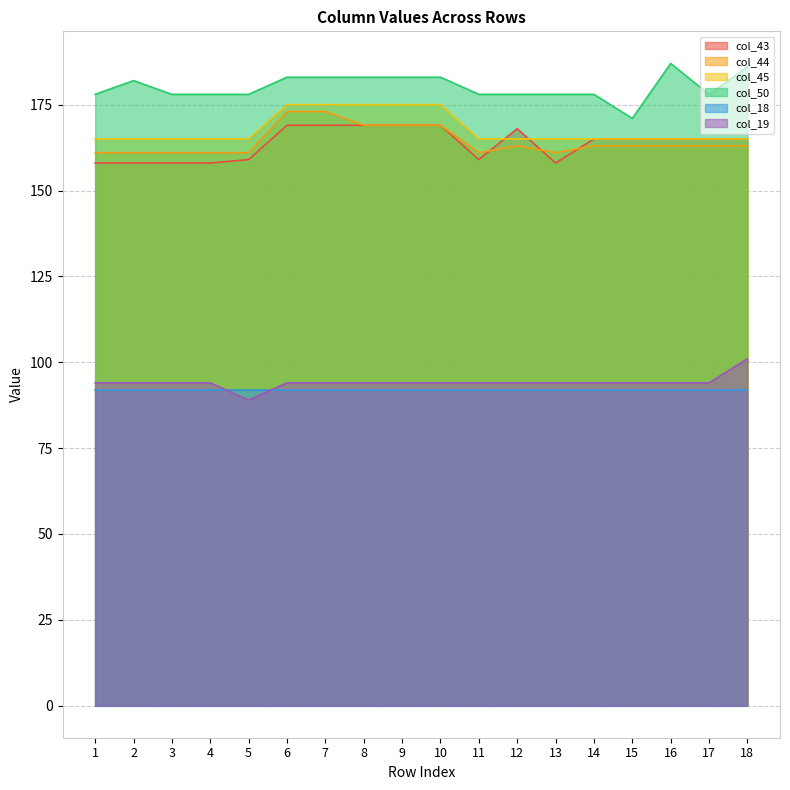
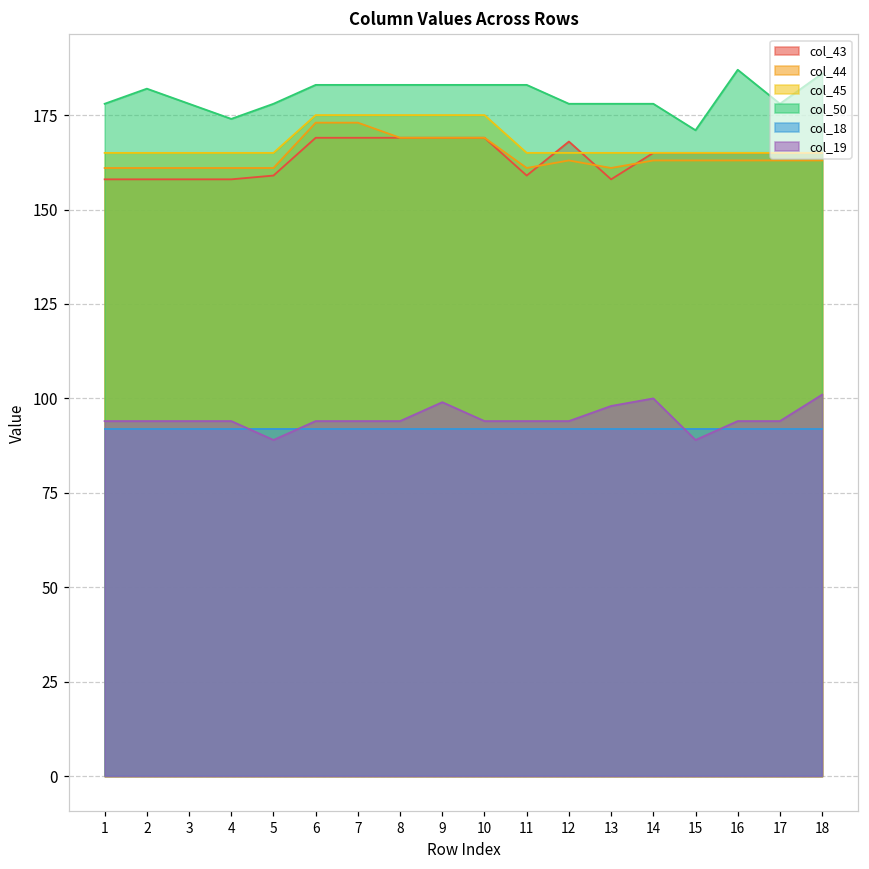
  {
    "col_43": {
      "1": 158,
      "2": 158,
      "3": 158,
      "4": 158,
      "5": 159,
      "6": 169,
      "7": 169,
      "11": 159,
      "12": 168,
      "13": 158
    },
    "col_50": {
      "1": 178,
      "2": 182,
      "3": 178,
-     "4": 178,
+     "4": 174,
      "5": 178,
      "6": 183,
      "7": 183,
      "8": 183,
      "9": 183,
      "10": 183,
-     "11": 178,
+     "11": 183,
      "12": 178,
      "13": 178,
      "14": 178,
      "15": 171,
      "16": 187
    },
    "col_18": {
      "1": 92,
      "2": 92,
      "3": 92,
      "4": 92,
      "5": 92,
      "6": 92,
      "7": 92,
      "8": 92,
      "9": 92,
      "10": 92,
      "11": 92,
      "12": 92,
      "13": 92,
      "14": 92,
      "15": 92,
      "16": 92,
      "17": 92,
      "18": 92
    },
    "col_19": {
      "1": 94,
      "2": 94,
      "3": 94,
      "4": 94,
      "5": 89,
      "6": 94,
      "7": 94,
      "8": 94,
-     "9": 94,
+     "9": 99,
      "10": 94,
      "11": 94,
      "12": 94,
-     "13": 94,
-     "14": 94,
-     "15": 94,
+     "13": 98,
+     "14": 100,
+     "15": 89,
      "16": 94,
      "17": 94,
      "18": 101
    }
  }
